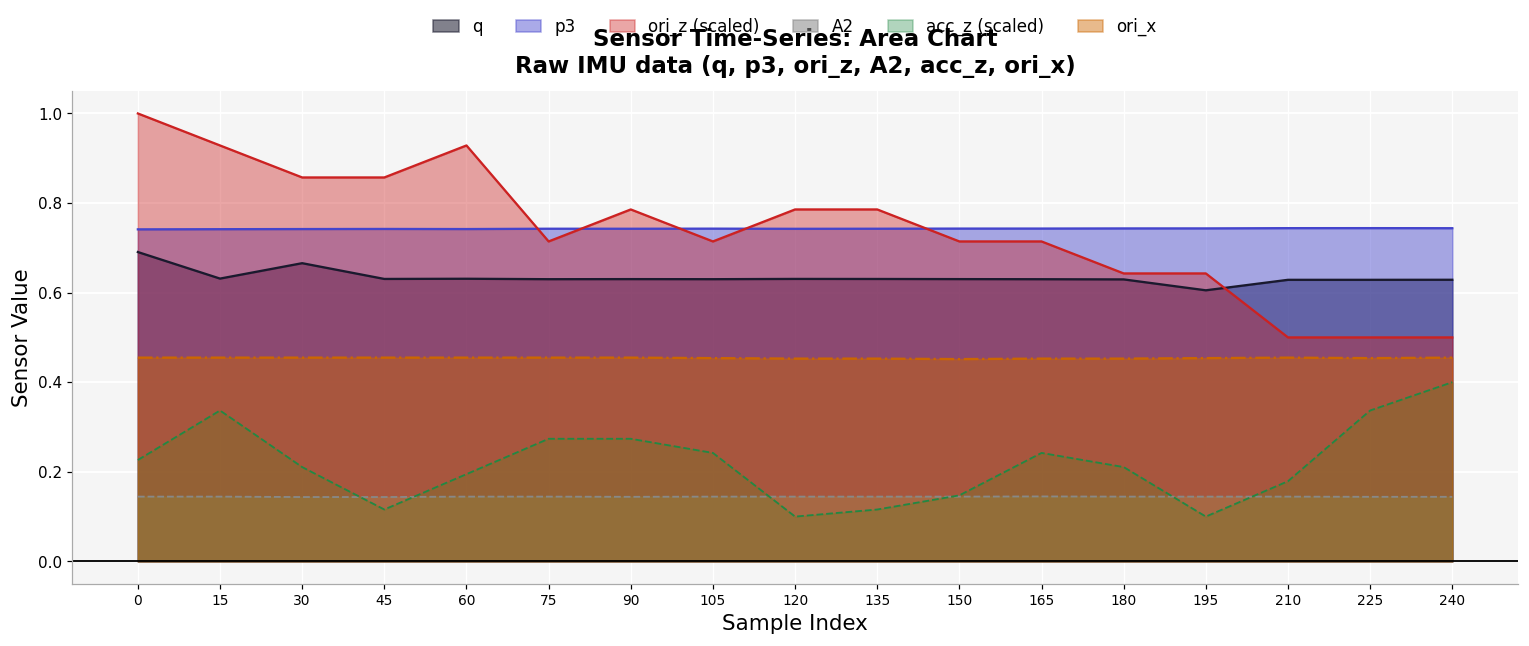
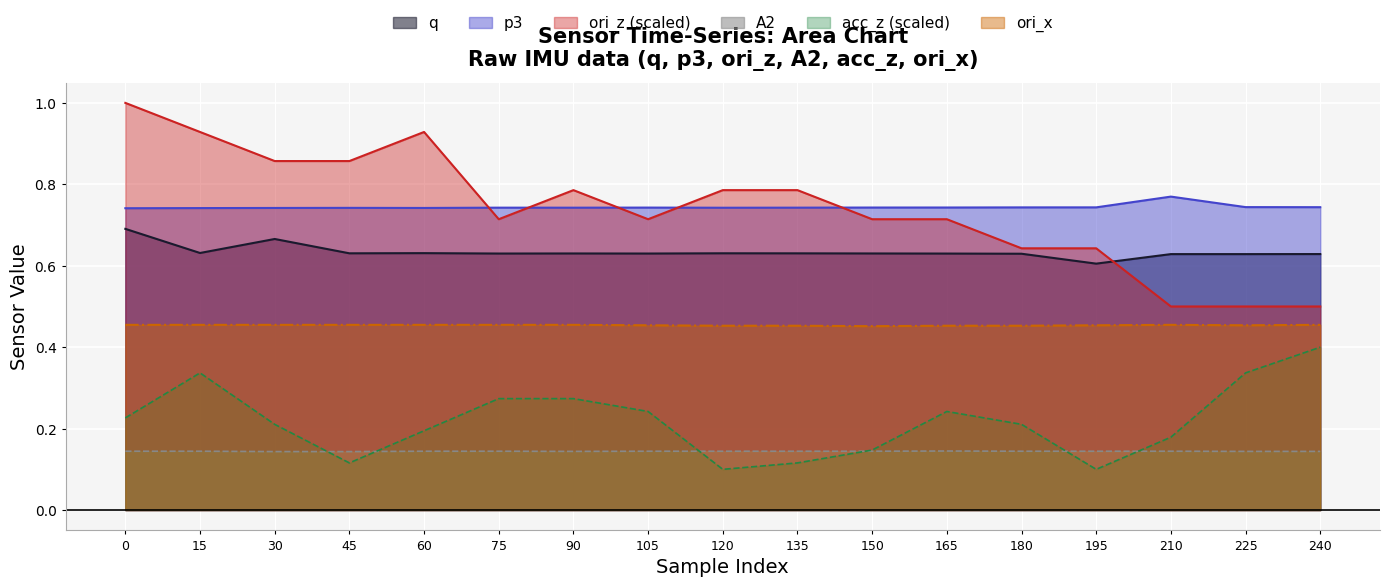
  {
    "q": {
      "0": 0.69,
      "15": 0.63,
      "30": 0.67,
      "45": 0.63,
      "60": 0.63,
      "75": 0.63,
      "90": 0.63,
      "105": 0.63,
      "120": 0.63,
      "135": 0.63,
      "150": 0.63,
      "165": 0.63,
      "180": 0.63,
      "195": 0.61,
      "210": 0.63,
      "225": 0.63,
      "240": 0.63
    },
    "p3": {
      "0": 0.74,
      "15": 0.74,
      "30": 0.74,
      "45": 0.74,
      "60": 0.74,
      "75": 0.74,
      "90": 0.74,
      "105": 0.74,
      "120": 0.74,
      "135": 0.74,
      "150": 0.74,
      "165": 0.74,
      "180": 0.74,
      "195": 0.74,
-     "210": 0.74,
+     "210": 0.77,
      "225": 0.74,
      "240": 0.74
    }
  }
